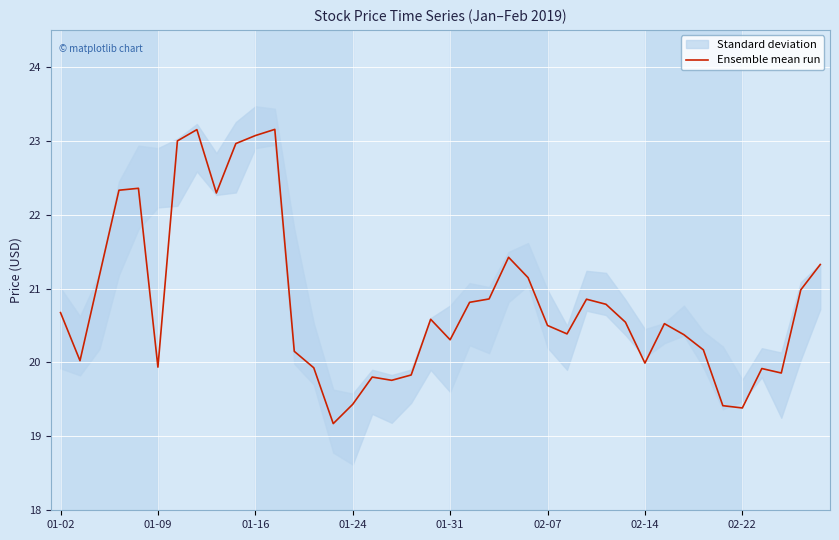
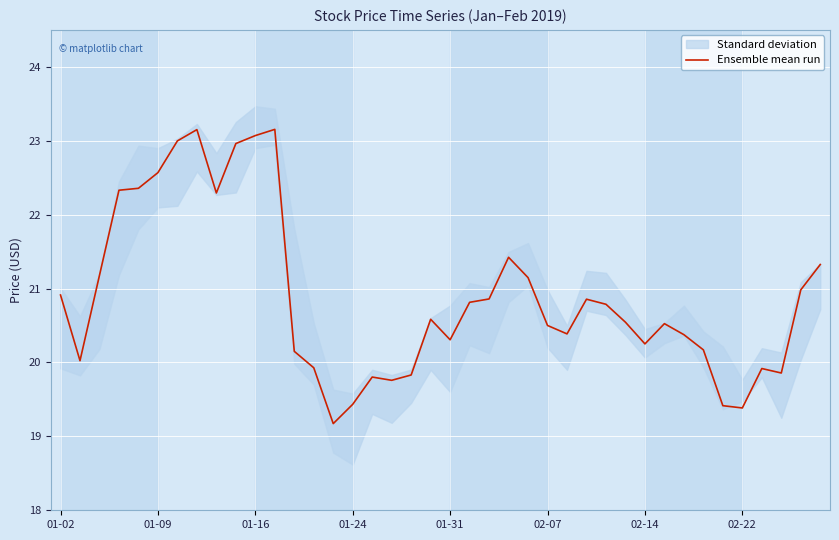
  {
    "Ensemble mean run": {
-     "01-02": 20.7,
-     "01-09": 19.9,
+     "01-02": 20.9,
+     "01-09": 22.6,
      "01-16": 23.1,
      "01-24": 19.4,
      "01-31": 20.3,
      "02-07": 20.5,
-     "02-14": 20.0,
+     "02-14": 20.3,
      "02-22": 19.4
    }
  }
